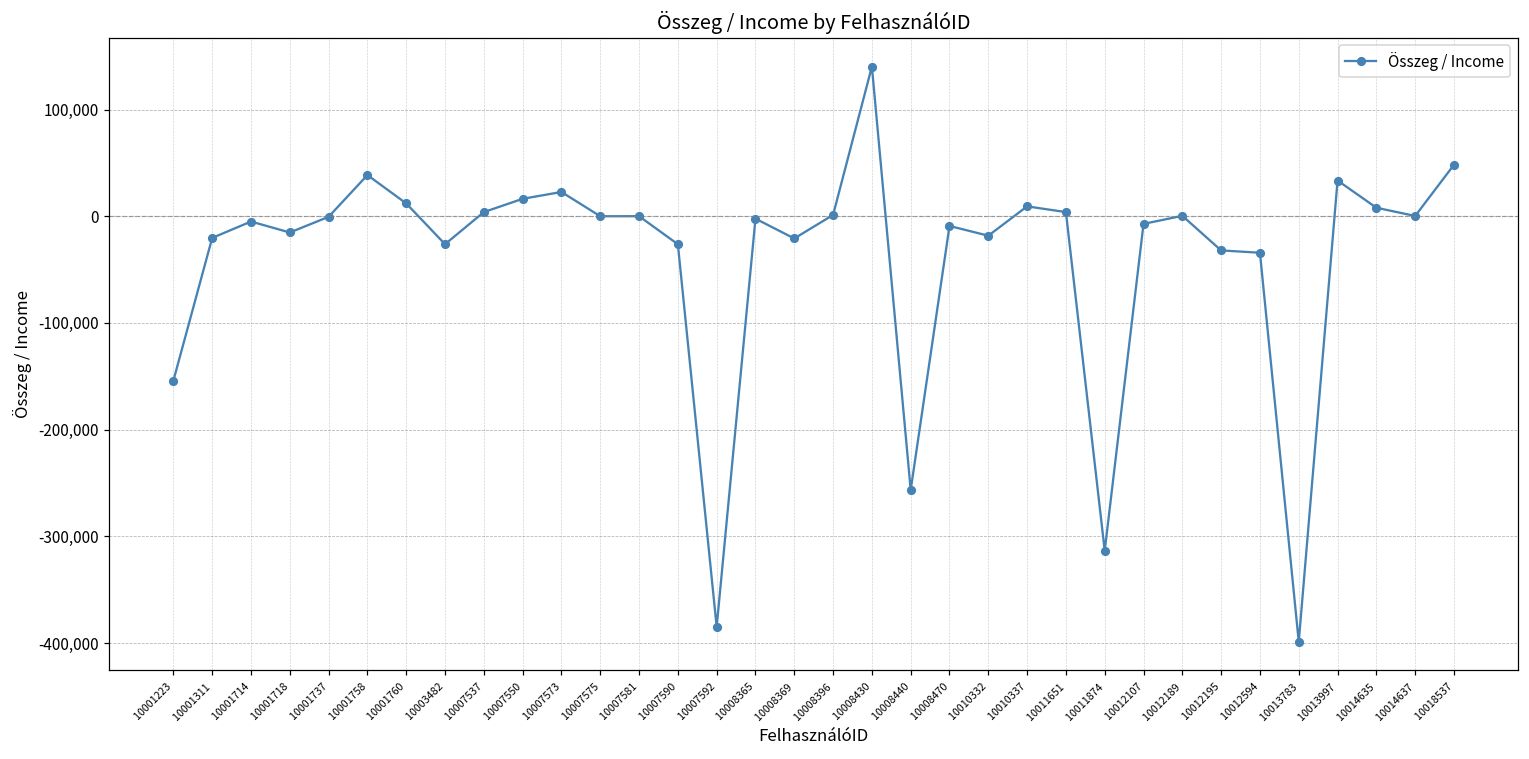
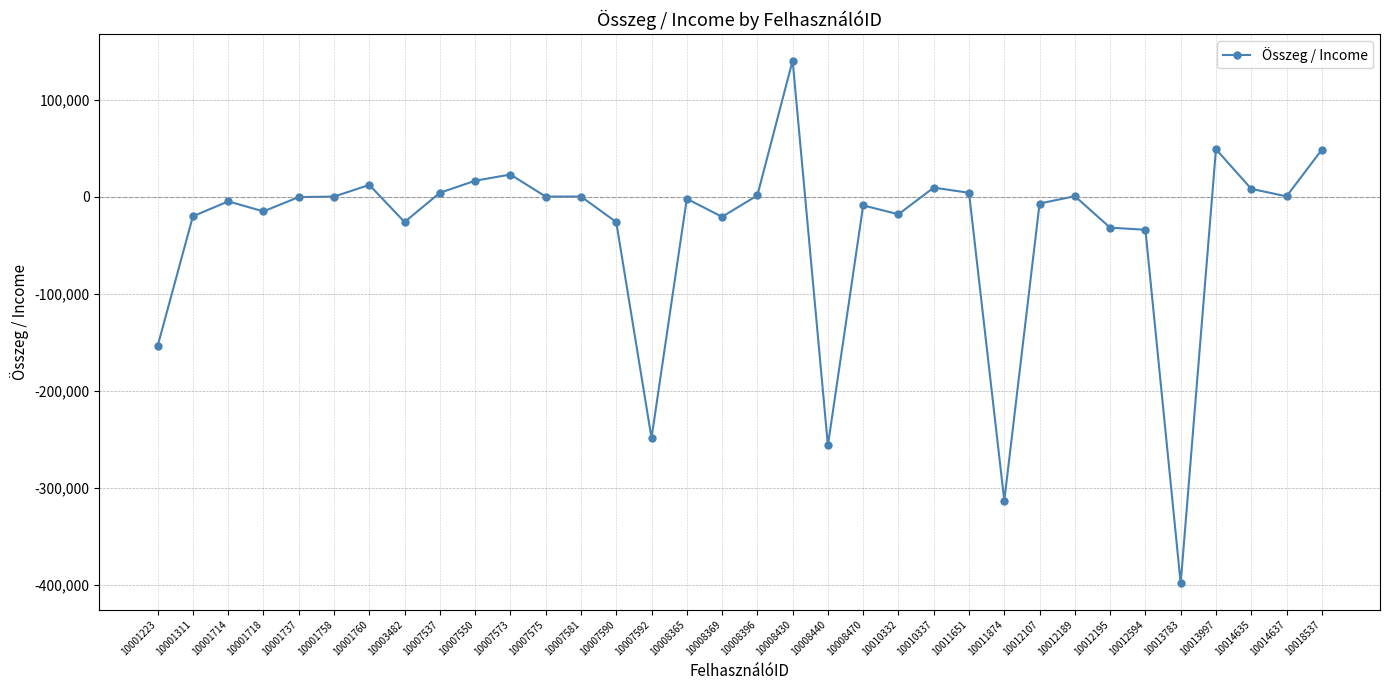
  {
    "10001223": "-150,000",
    "10001311": "-20,000",
    "10001714": "0",
    "10001718": "-20,000",
    "10001737": "0",
-   "10001758": "40,000",
+   "10001758": "0",
    "10001760": "10,000",
    "10003482": "-30,000",
    "10007537": "0",
    "10007550": "20,000",
    "10007573": "20,000",
    "10007575": "0",
    "10007581": "0",
    "10007590": "-30,000",
-   "10007592": "-380,000",
+   "10007592": "-250,000",
    "10008365": "0",
    "10008369": "-20,000",
    "10008396": "0",
    "10008430": "140,000",
    "10008440": "-260,000",
    "10008470": "-10,000",
    "10010332": "-20,000",
    "10010337": "10,000",
    "10011651": "0",
    "10011874": "-310,000",
    "10012107": "-10,000",
    "10012189": "0",
    "10012195": "-30,000",
    "10012594": "-30,000",
    "10013783": "-400,000",
-   "10013997": "30,000",
+   "10013997": "50,000",
    "10014635": "10,000",
    "10014637": "0",
    "10018537": "50,000"
  }
